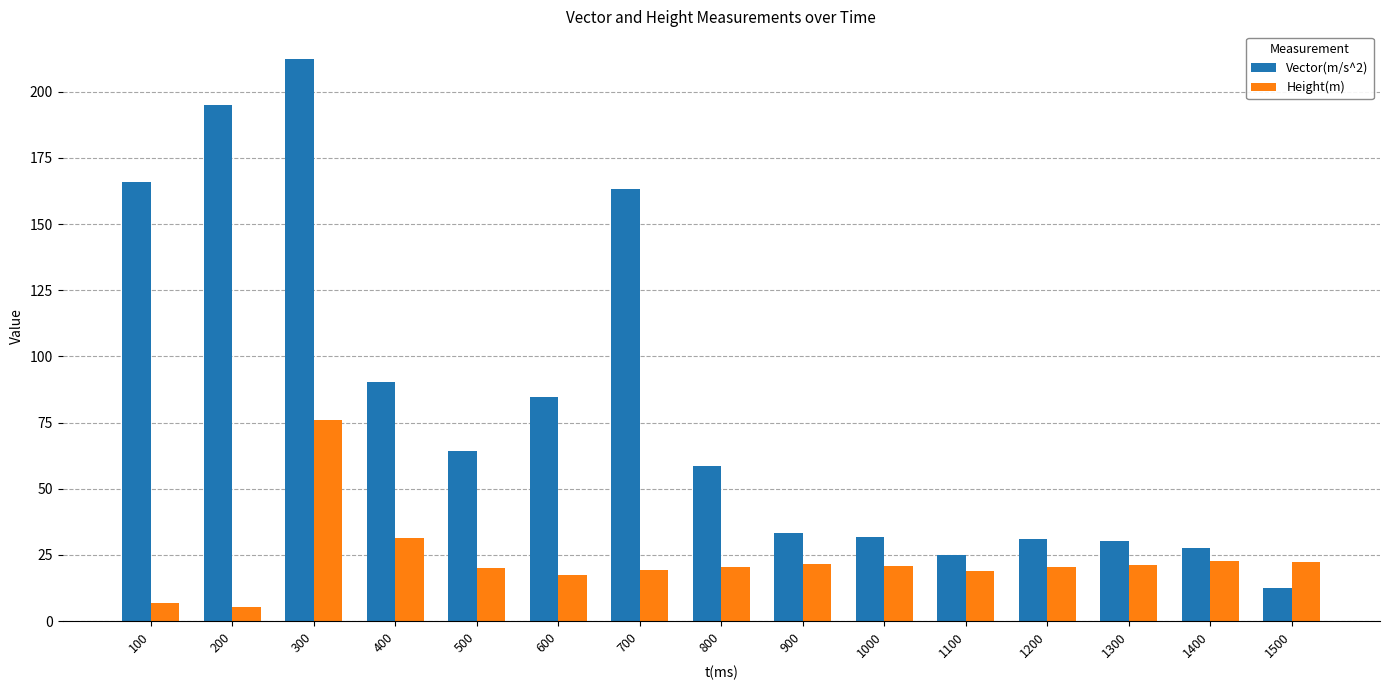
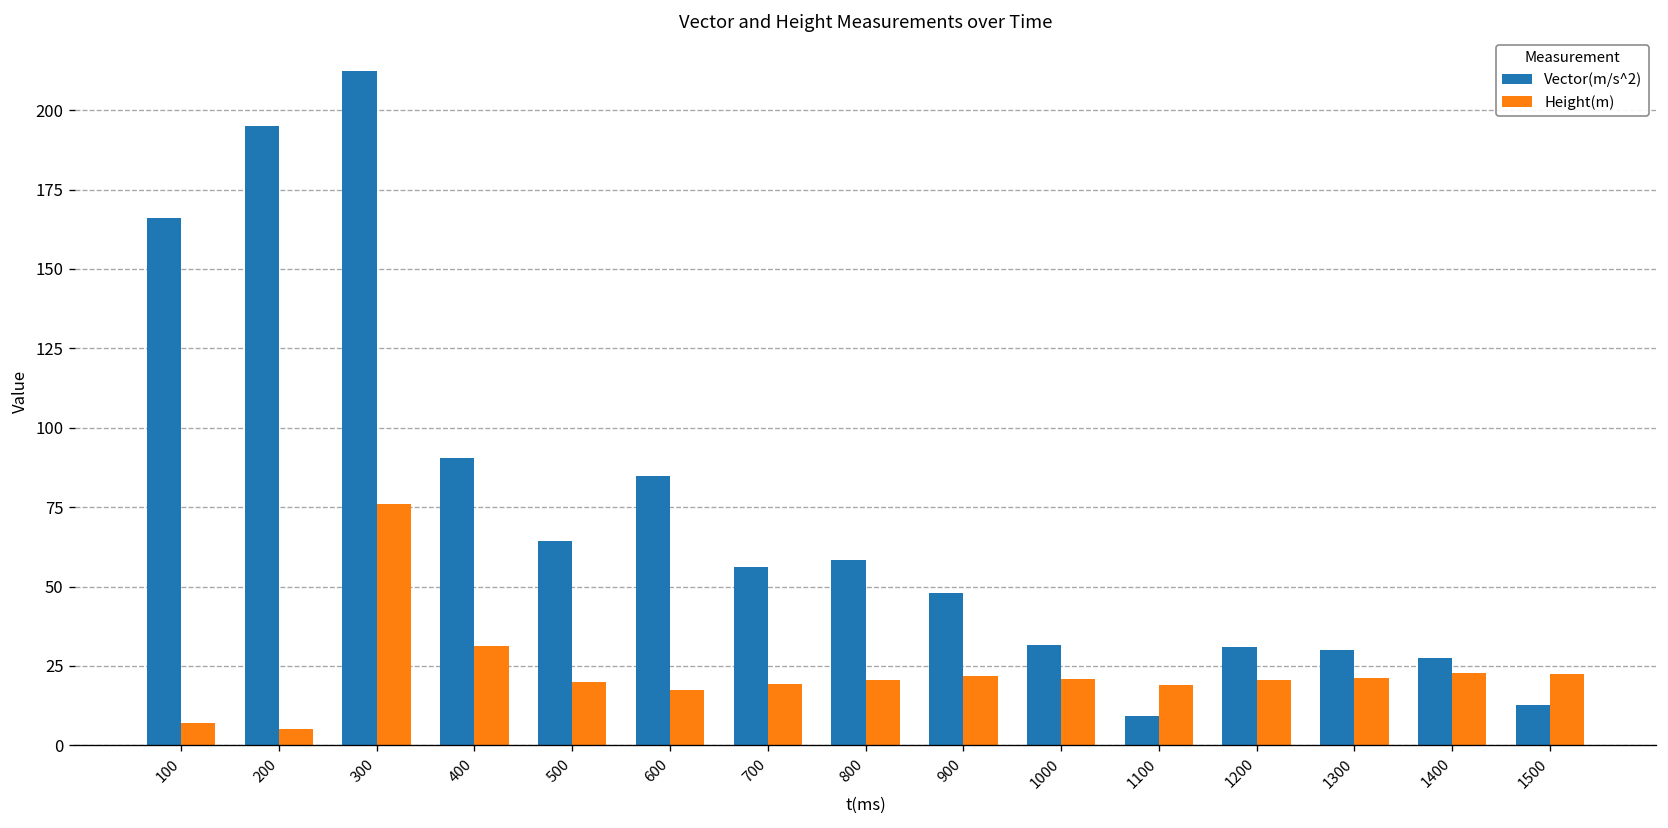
  {
    "Vector(m/s^2)": {
      "100": 166,
      "200": 195,
      "300": 212,
      "400": 91,
      "500": 64,
      "600": 85,
-     "700": 163,
+     "700": 56,
      "800": 58,
-     "900": 34,
+     "900": 48,
      "1000": 32,
-     "1100": 25,
+     "1100": 9,
      "1200": 31,
      "1300": 30,
      "1400": 28,
      "1500": 13
    },
    "Height(m)": {
      "100": 7,
      "200": 5,
      "300": 76,
      "400": 31,
      "500": 20,
      "600": 17,
      "700": 19,
      "800": 20,
      "900": 22,
      "1000": 21,
      "1100": 19,
      "1200": 21,
      "1300": 21,
      "1400": 23,
      "1500": 22
    }
  }
